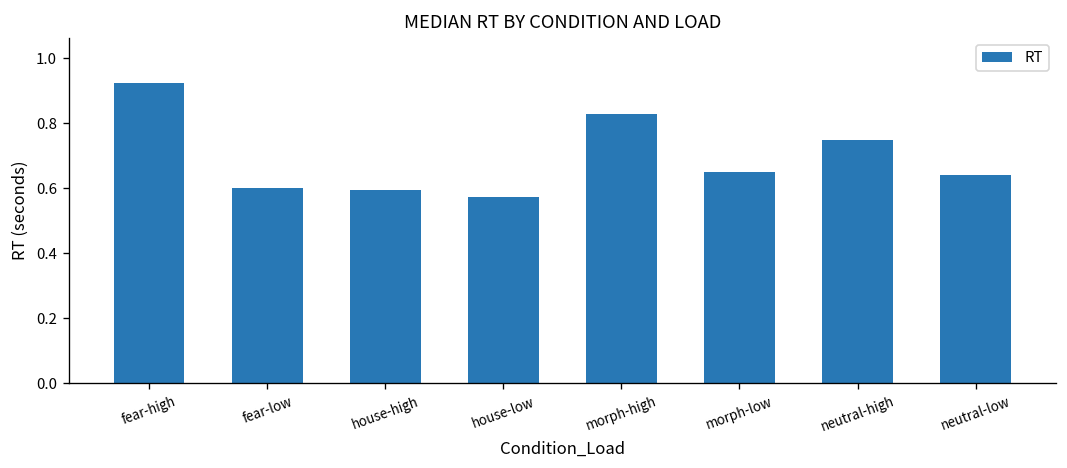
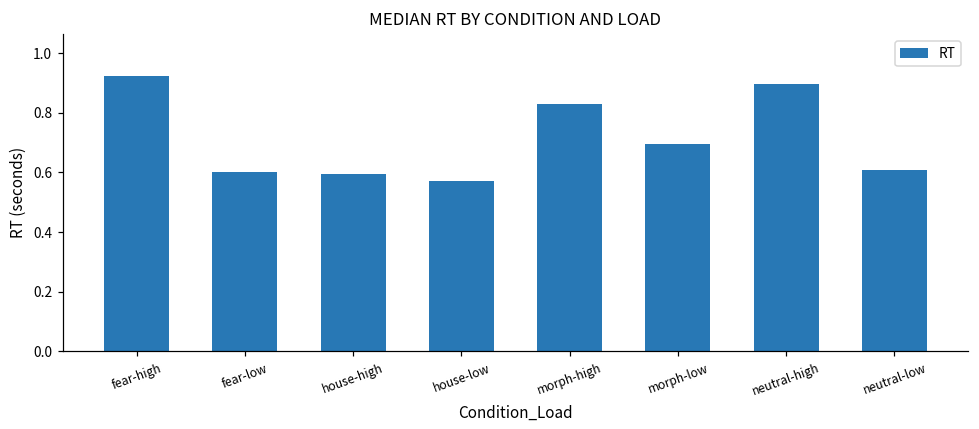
  {
    "fear-high": 0.92,
    "fear-low": 0.60,
    "house-high": 0.59,
    "house-low": 0.57,
    "morph-high": 0.83,
-   "morph-low": 0.65,
-   "neutral-high": 0.75,
-   "neutral-low": 0.64
+   "morph-low": 0.69,
+   "neutral-high": 0.90,
+   "neutral-low": 0.61
  }
